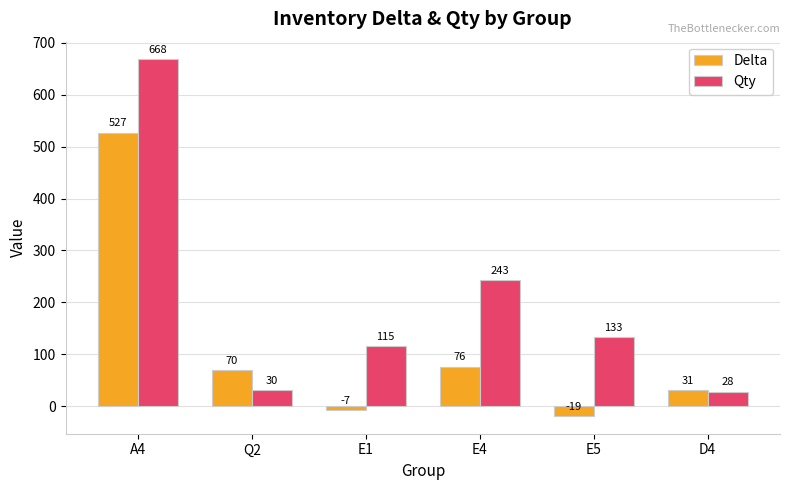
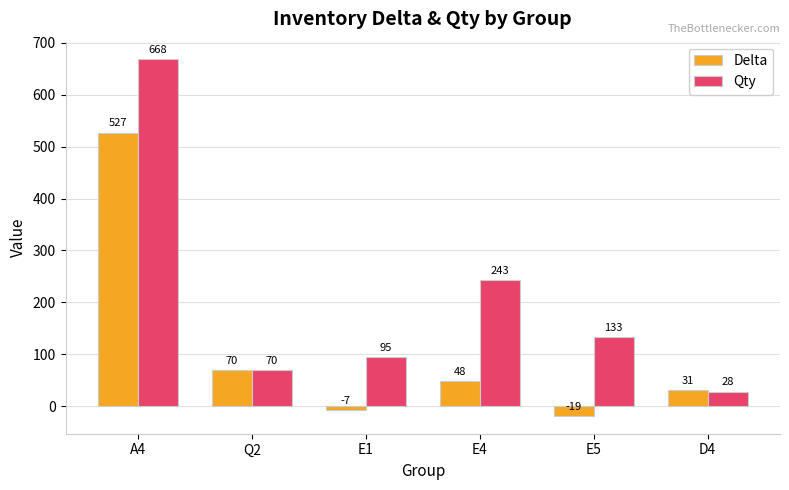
  {
    "Delta": {
      "A4": 527,
      "Q2": 70,
      "E1": -7,
-     "E4": 76,
+     "E4": 48,
      "E5": -19,
      "D4": 31
    },
    "Qty": {
      "A4": 668,
-     "Q2": 30,
-     "E1": 115,
+     "Q2": 70,
+     "E1": 95,
      "E4": 243,
      "E5": 133,
      "D4": 28
    }
  }
